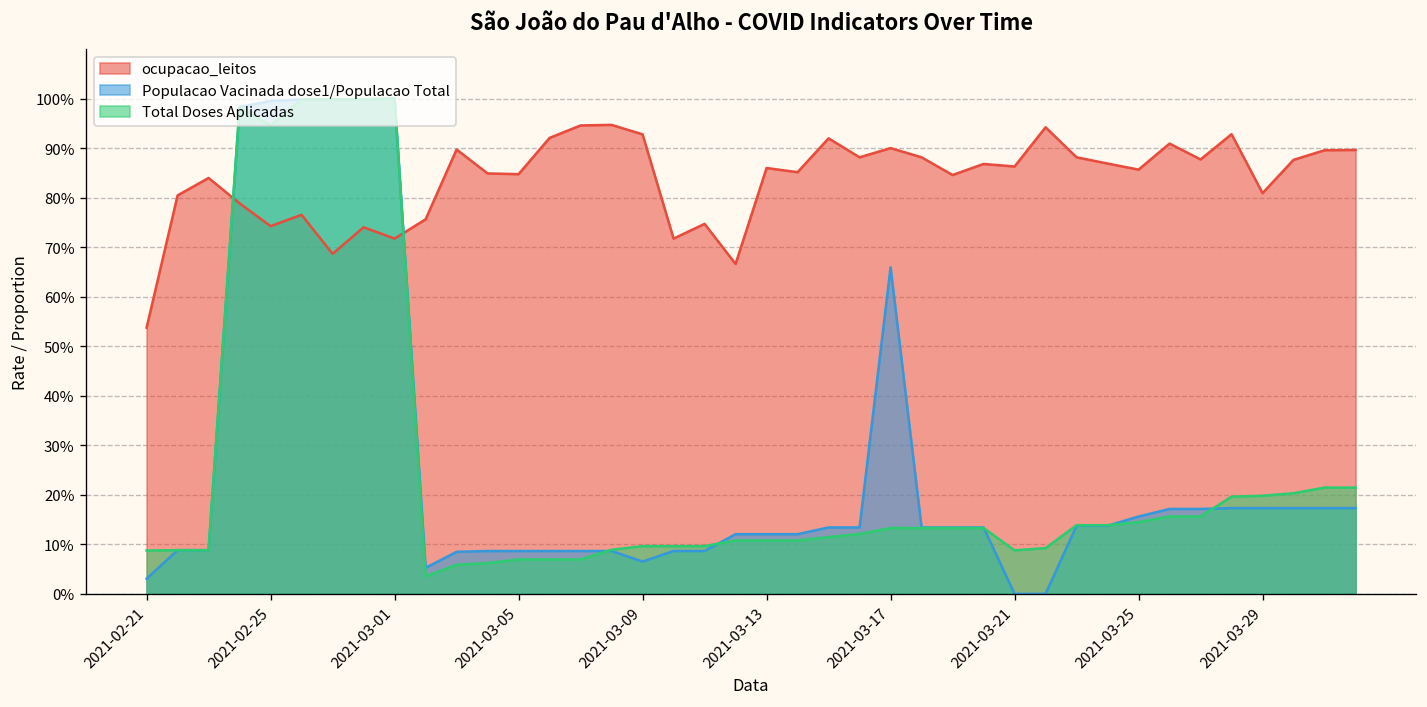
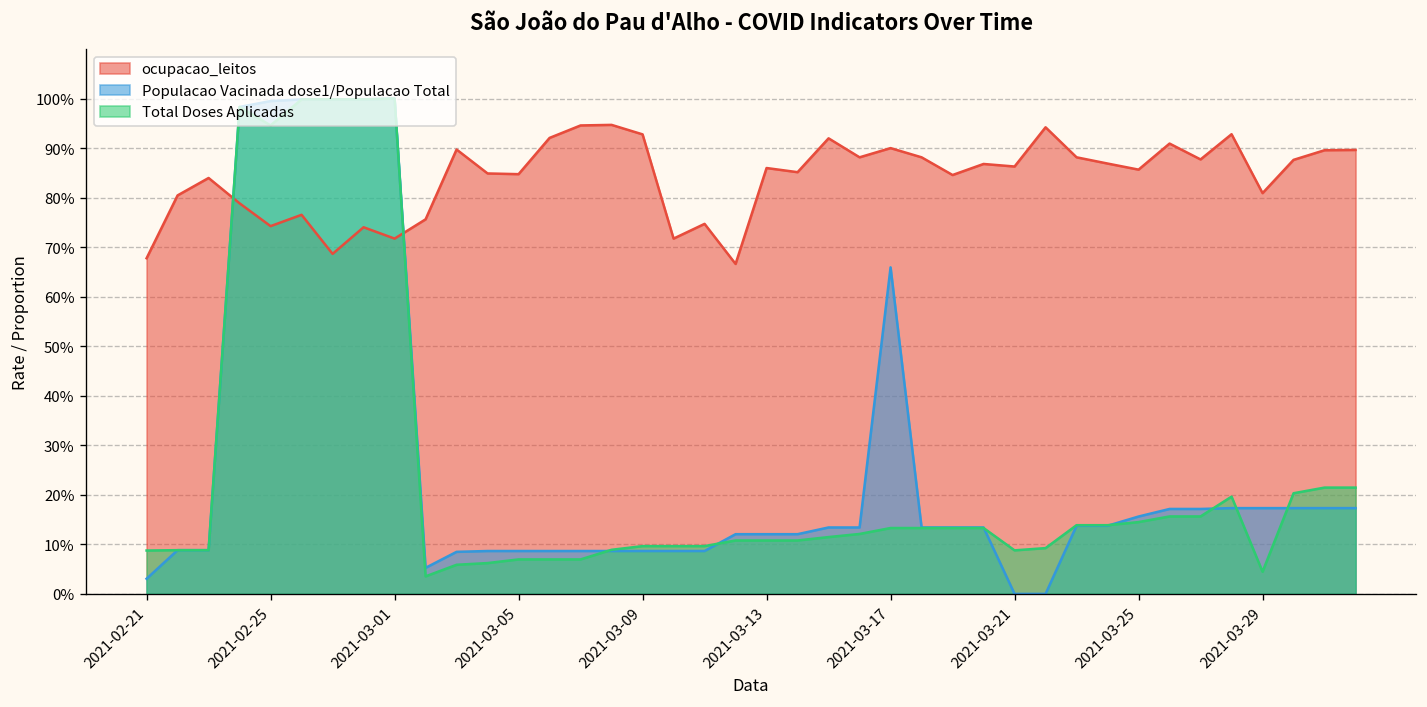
  {
    "ocupacao_leitos": {
-     "2021-02-21": "54%",
+     "2021-02-21": "68%",
      "2021-02-25": "74%",
      "2021-03-01": "72%",
      "2021-03-05": "85%",
      "2021-03-09": "93%",
      "2021-03-13": "86%",
      "2021-03-17": "90%",
      "2021-03-21": "86%",
      "2021-03-25": "86%",
      "2021-03-29": "81%"
    },
    "Populacao Vacinada dose1/Populacao Total": {
      "2021-02-21": "3%",
      "2021-03-05": "9%",
-     "2021-03-09": "7%",
+     "2021-03-09": "9%",
      "2021-03-13": "12%",
      "2021-03-17": "66%",
      "2021-03-21": "0%",
      "2021-03-25": "16%",
      "2021-03-29": "17%"
    },
    "Total Doses Aplicadas": {
      "2021-02-21": "9%",
      "2021-03-05": "7%",
      "2021-03-09": "10%",
      "2021-03-13": "11%",
      "2021-03-17": "13%",
      "2021-03-21": "9%",
      "2021-03-25": "14%",
-     "2021-03-29": "20%"
+     "2021-03-29": "4%"
    }
  }
